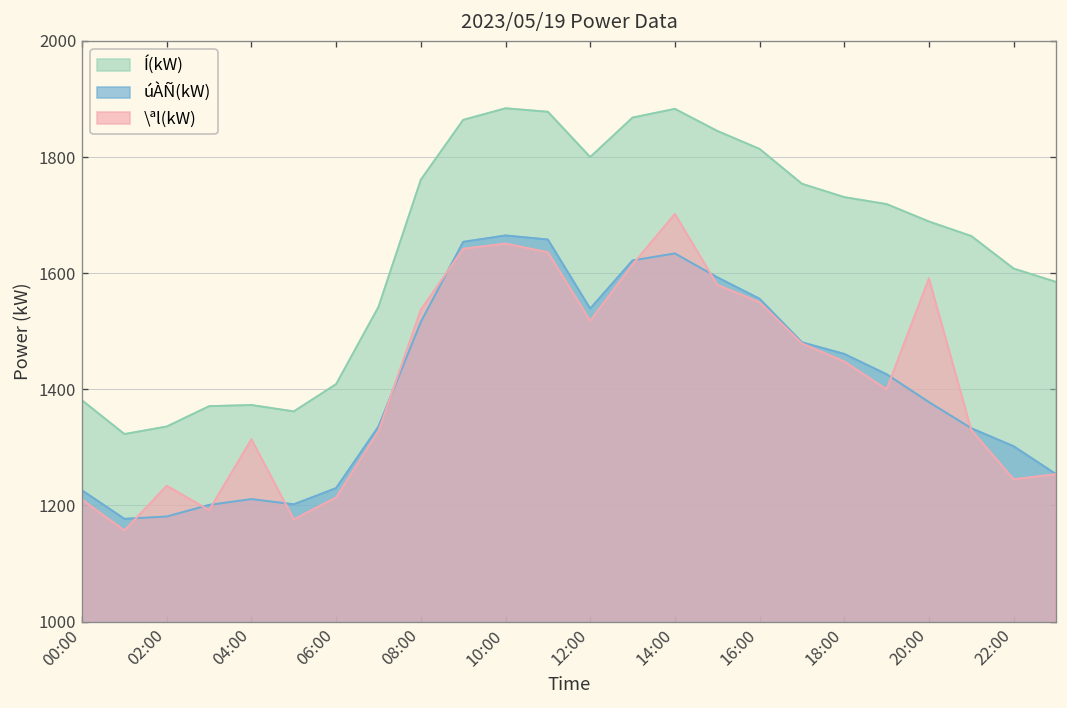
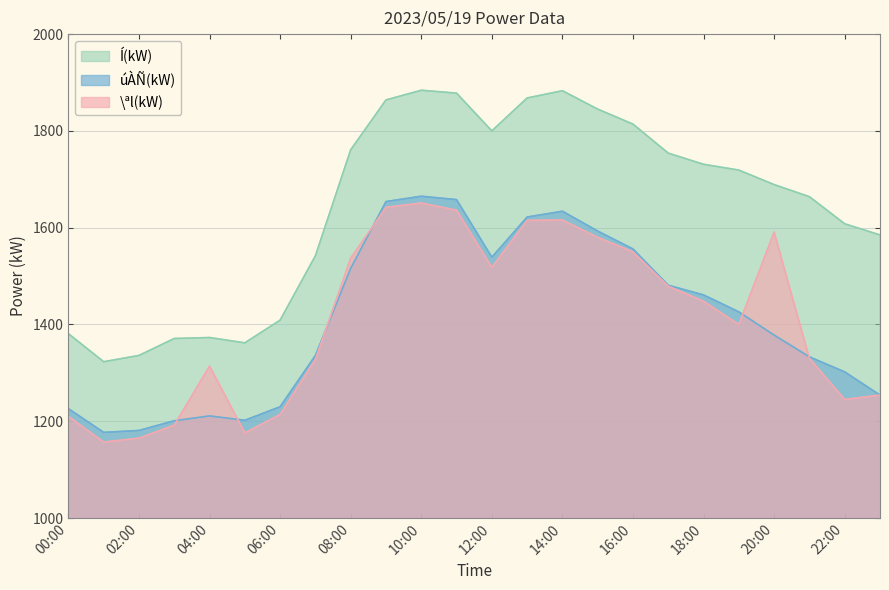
  {
    "\\ªl(kW)": {
      "00:00": 1210,
-     "02:00": 1230,
+     "02:00": 1170,
      "04:00": 1310,
      "06:00": 1210,
      "08:00": 1540,
      "10:00": 1650,
      "12:00": 1520,
-     "14:00": 1700,
+     "14:00": 1620,
      "16:00": 1550,
      "18:00": 1450,
      "20:00": 1590,
      "22:00": 1250
    }
  }
